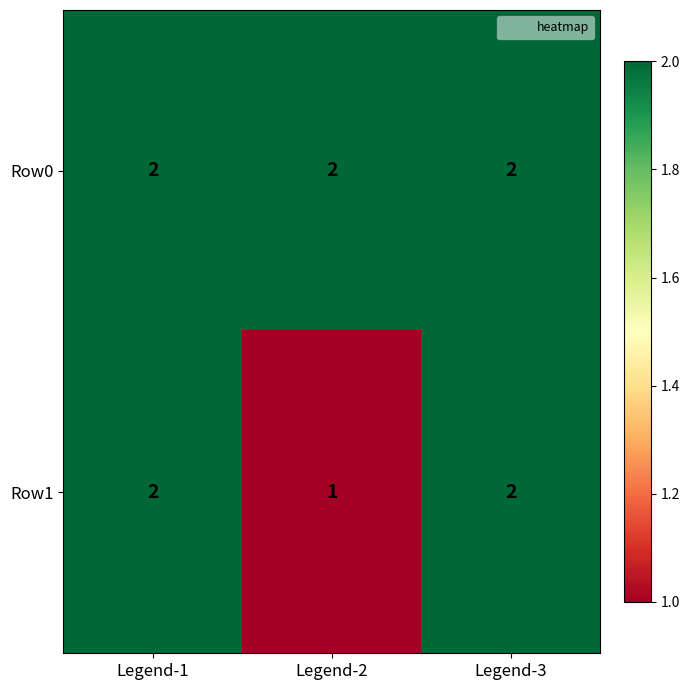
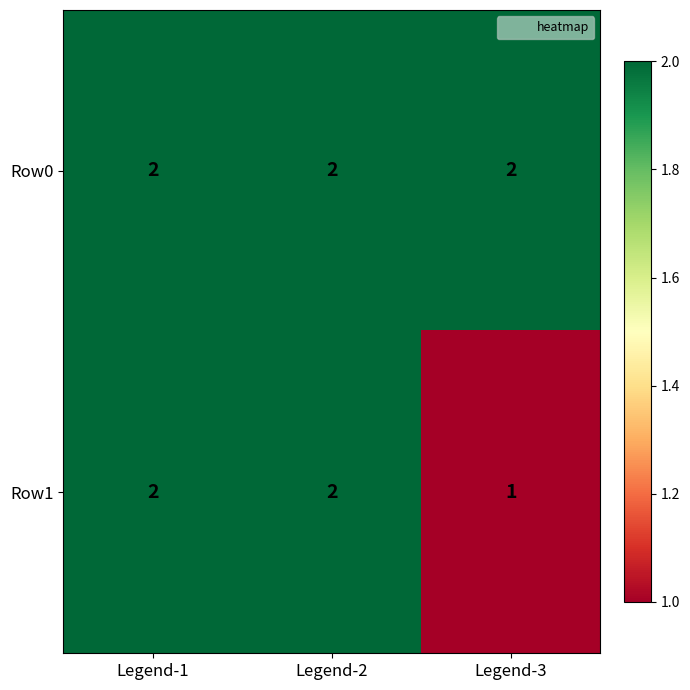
  {
    "Row0": {
      "Legend-1": 2,
      "Legend-2": 2,
      "Legend-3": 2
    },
    "Row1": {
      "Legend-1": 2,
-     "Legend-2": 1,
-     "Legend-3": 2
+     "Legend-2": 2,
+     "Legend-3": 1
    }
  }
